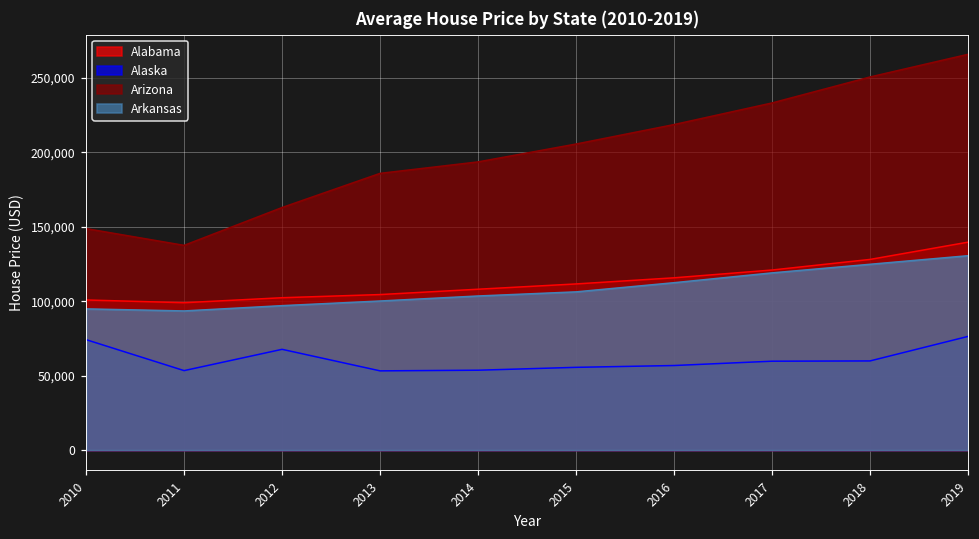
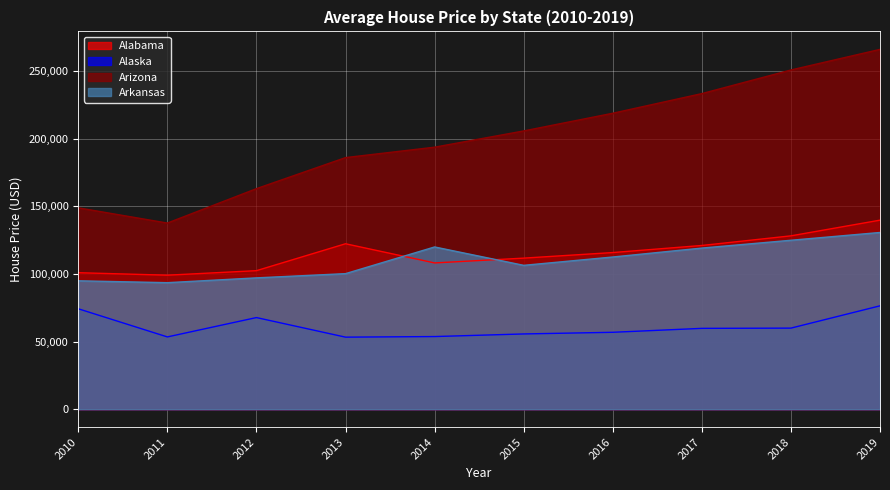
  {
    "Alabama": {
      "2010": "101,000",
      "2011": "99,000",
      "2012": "102,000",
-     "2013": "105,000",
+     "2013": "122,000",
      "2014": "108,000",
      "2015": "112,000",
      "2016": "116,000",
      "2017": "121,000",
      "2018": "128,000",
      "2019": "140,000"
    },
    "Alaska": {
      "2010": "74,000",
      "2011": "53,000",
      "2012": "68,000",
      "2013": "53,000",
      "2014": "54,000",
      "2015": "56,000",
      "2016": "57,000",
      "2017": "60,000",
      "2018": "60,000",
      "2019": "76,000"
    },
    "Arizona": {
      "2010": "149,000",
      "2011": "138,000",
      "2012": "163,000",
      "2013": "186,000",
      "2014": "194,000",
      "2015": "206,000",
      "2016": "219,000",
      "2017": "233,000",
      "2018": "251,000",
      "2019": "266,000"
    },
    "Arkansas": {
      "2010": "95,000",
      "2011": "94,000",
      "2012": "97,000",
      "2013": "100,000",
-     "2014": "104,000",
+     "2014": "120,000",
      "2015": "106,000",
      "2016": "112,000",
      "2017": "119,000",
      "2018": "125,000",
      "2019": "131,000"
    }
  }
